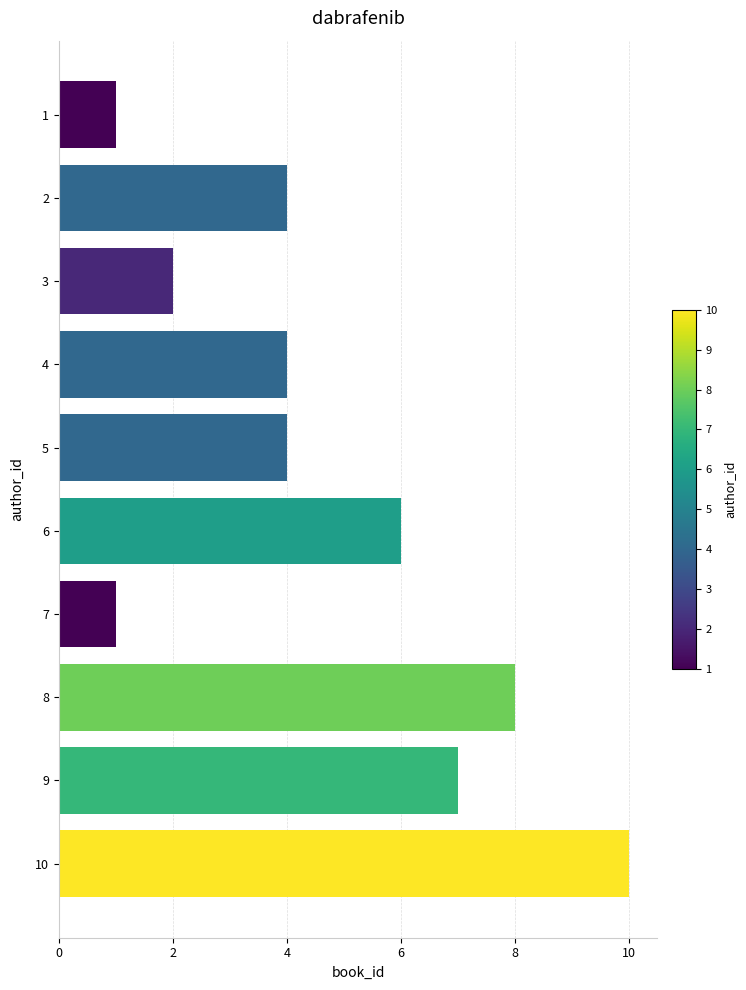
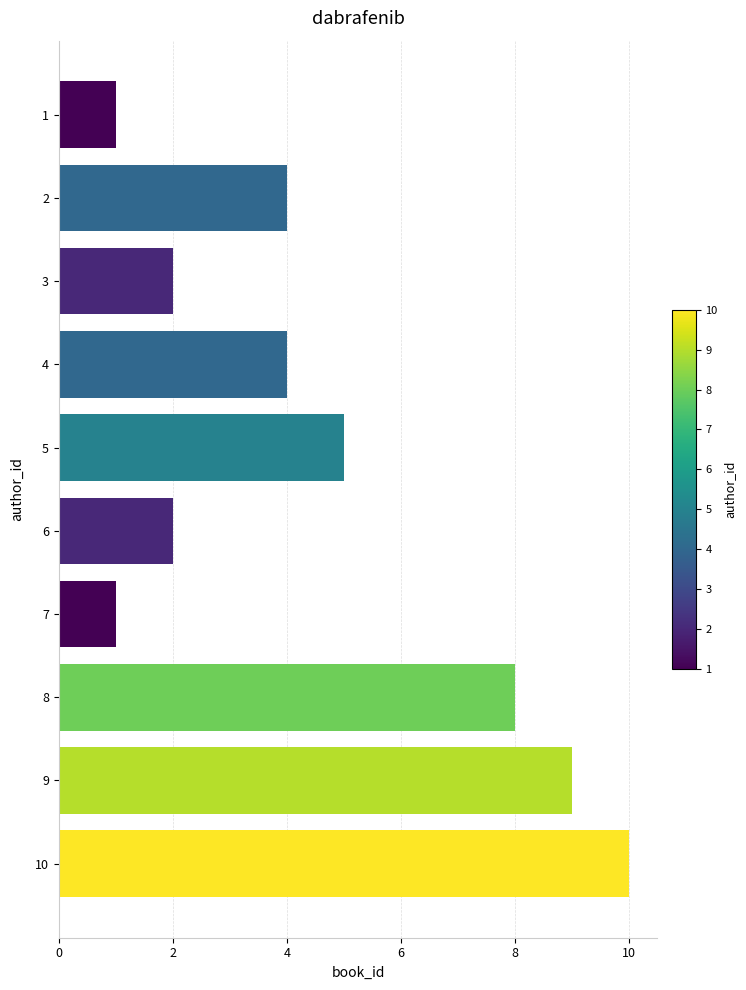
  {
    "1": 1,
    "2": 4,
    "3": 2,
    "4": 4,
-   "5": 4,
-   "6": 6,
+   "5": 5,
+   "6": 2,
    "7": 1,
    "8": 8,
-   "9": 7,
+   "9": 9,
    "10": 10
  }
